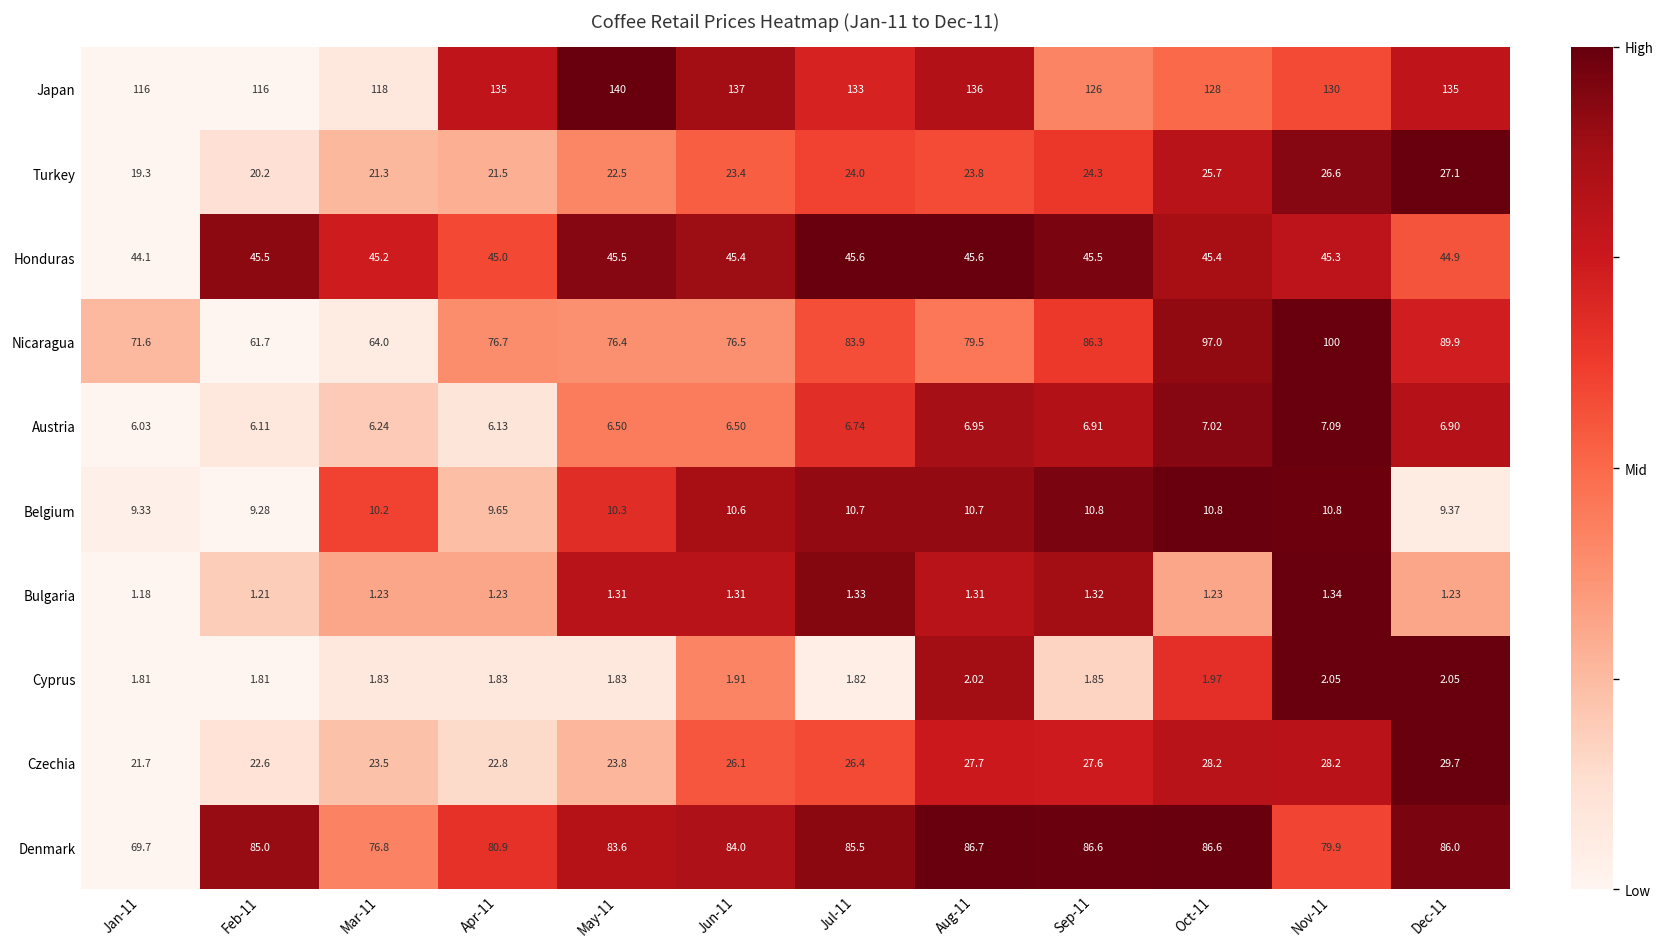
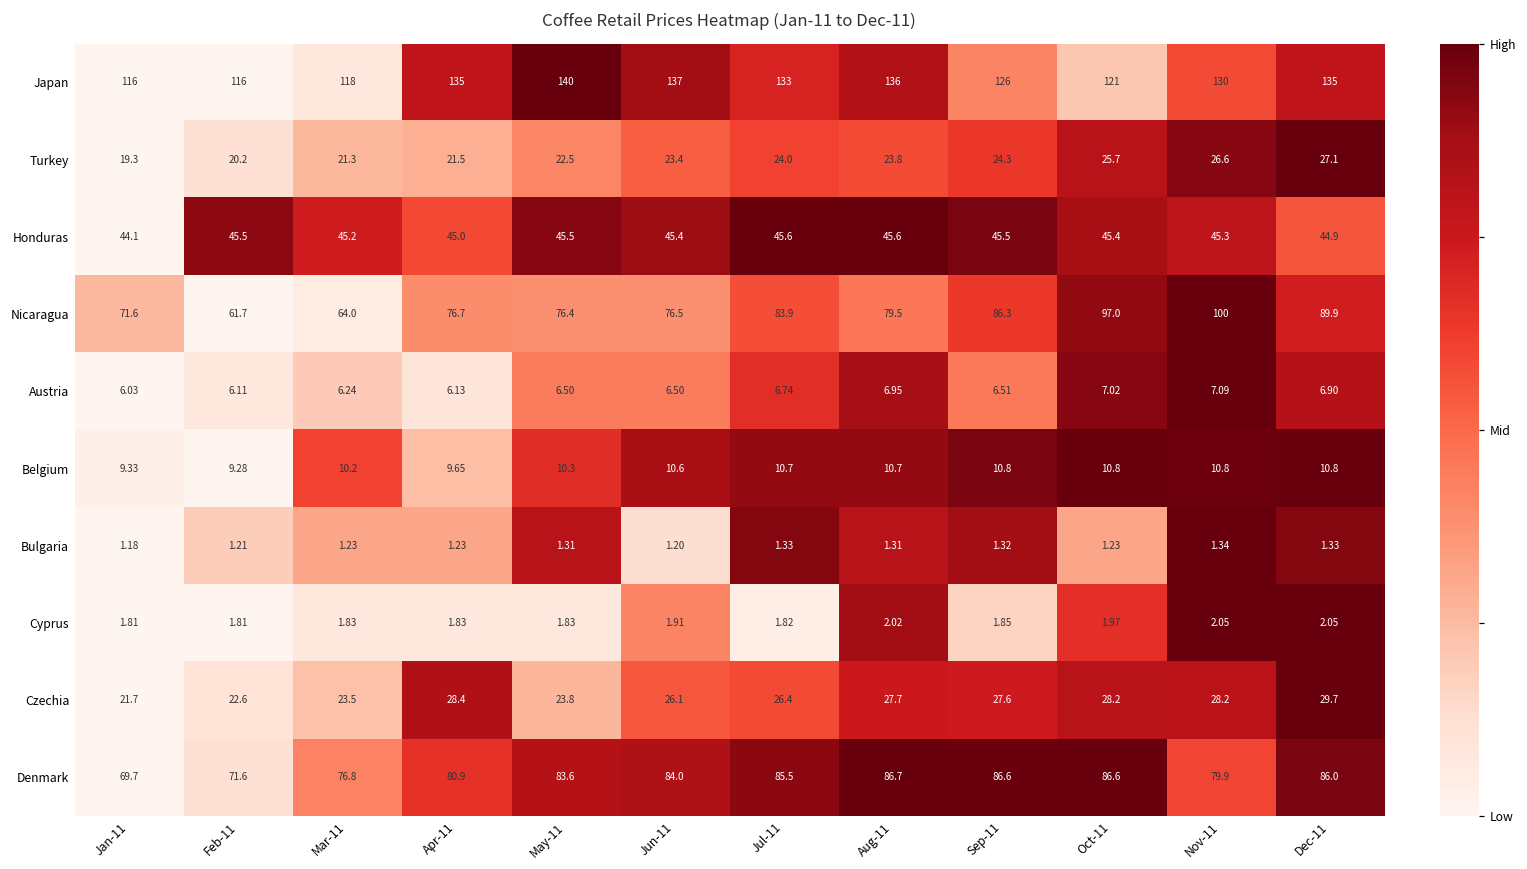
  {
    "Japan": {
      "Jan-11": 116,
      "Feb-11": 116,
      "Mar-11": 118,
      "Apr-11": 135,
      "May-11": 140,
      "Jun-11": 137,
      "Jul-11": 133,
      "Aug-11": 136,
      "Sep-11": 126,
-     "Oct-11": 128,
+     "Oct-11": 121,
      "Nov-11": 130,
      "Dec-11": 135
    },
    "Turkey": {
      "Jan-11": 19.3,
      "Feb-11": 20.2,
      "Mar-11": 21.3,
      "Apr-11": 21.5,
      "May-11": 22.5,
      "Jun-11": 23.4,
      "Jul-11": 24.0,
      "Aug-11": 23.8,
      "Sep-11": 24.3,
      "Oct-11": 25.7,
      "Nov-11": 26.6,
      "Dec-11": 27.1
    },
    "Honduras": {
      "Jan-11": 44.1,
      "Feb-11": 45.5,
      "Mar-11": 45.2,
      "Apr-11": 45.0,
      "May-11": 45.5,
      "Jun-11": 45.4,
      "Jul-11": 45.6,
      "Aug-11": 45.6,
      "Sep-11": 45.5,
      "Oct-11": 45.4,
      "Nov-11": 45.3,
      "Dec-11": 44.9
    },
    "Nicaragua": {
      "Jan-11": 71.6,
      "Feb-11": 61.7,
      "Mar-11": 64.0,
      "Apr-11": 76.7,
      "May-11": 76.4,
      "Jun-11": 76.5,
      "Jul-11": 83.9,
      "Aug-11": 79.5,
      "Sep-11": 86.3,
      "Oct-11": 97.0,
      "Nov-11": 100,
      "Dec-11": 89.9
    },
    "Austria": {
      "Jan-11": 6.03,
      "Feb-11": 6.11,
      "Mar-11": 6.24,
      "Apr-11": 6.13,
      "May-11": 6.50,
      "Jun-11": 6.50,
      "Jul-11": 6.74,
      "Aug-11": 6.95,
-     "Sep-11": 6.91,
+     "Sep-11": 6.51,
      "Oct-11": 7.02,
      "Nov-11": 7.09,
      "Dec-11": 6.90
    },
    "Belgium": {
      "Jan-11": 9.33,
      "Feb-11": 9.28,
      "Mar-11": 10.2,
      "Apr-11": 9.65,
      "May-11": 10.3,
      "Jun-11": 10.6,
      "Jul-11": 10.7,
      "Aug-11": 10.7,
      "Sep-11": 10.8,
      "Oct-11": 10.8,
      "Nov-11": 10.8,
-     "Dec-11": 9.37
+     "Dec-11": 10.8
    },
    "Bulgaria": {
      "Jan-11": 1.18,
      "Feb-11": 1.21,
      "Mar-11": 1.23,
      "Apr-11": 1.23,
      "May-11": 1.31,
-     "Jun-11": 1.31,
+     "Jun-11": 1.20,
      "Jul-11": 1.33,
      "Aug-11": 1.31,
      "Sep-11": 1.32,
      "Oct-11": 1.23,
      "Nov-11": 1.34,
-     "Dec-11": 1.23
+     "Dec-11": 1.33
    },
    "Cyprus": {
      "Jan-11": 1.81,
      "Feb-11": 1.81,
      "Mar-11": 1.83,
      "Apr-11": 1.83,
      "May-11": 1.83,
      "Jun-11": 1.91,
      "Jul-11": 1.82,
      "Aug-11": 2.02,
      "Sep-11": 1.85,
      "Oct-11": 1.97,
      "Nov-11": 2.05,
      "Dec-11": 2.05
    },
    "Czechia": {
      "Jan-11": 21.7,
      "Feb-11": 22.6,
      "Mar-11": 23.5,
-     "Apr-11": 22.8,
+     "Apr-11": 28.4,
      "May-11": 23.8,
      "Jun-11": 26.1,
      "Jul-11": 26.4,
      "Aug-11": 27.7,
      "Sep-11": 27.6,
      "Oct-11": 28.2,
      "Nov-11": 28.2,
      "Dec-11": 29.7
    },
    "Denmark": {
      "Jan-11": 69.7,
-     "Feb-11": 85.0,
+     "Feb-11": 71.6,
      "Mar-11": 76.8,
      "Apr-11": 80.9,
      "May-11": 83.6,
      "Jun-11": 84.0,
      "Jul-11": 85.5,
      "Aug-11": 86.7,
      "Sep-11": 86.6,
      "Oct-11": 86.6,
      "Nov-11": 79.9,
      "Dec-11": 86.0
    }
  }
